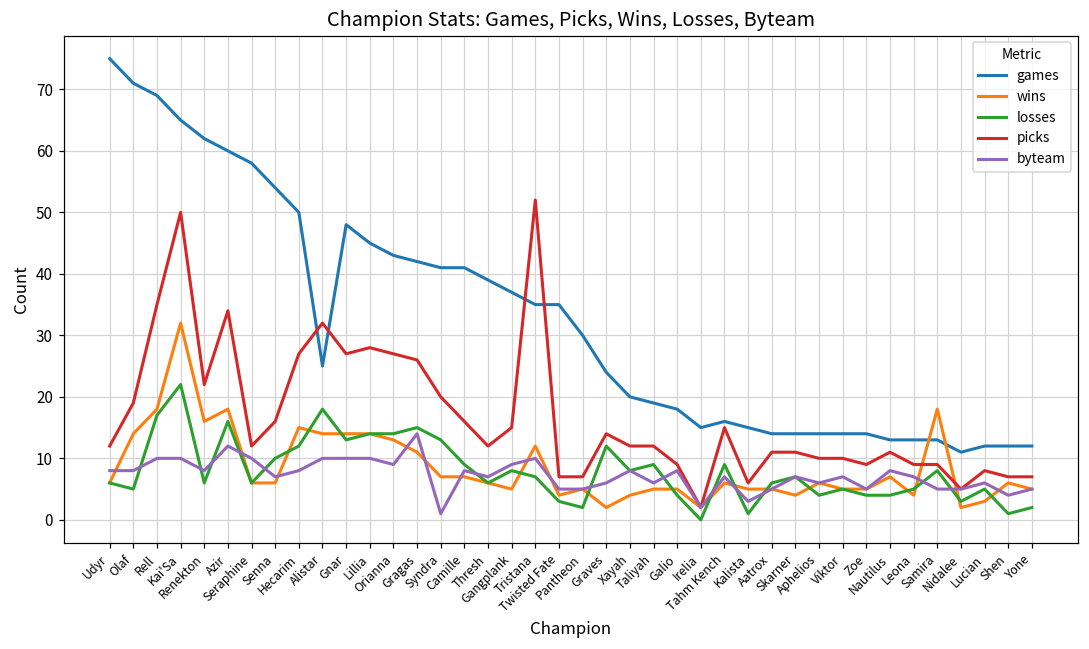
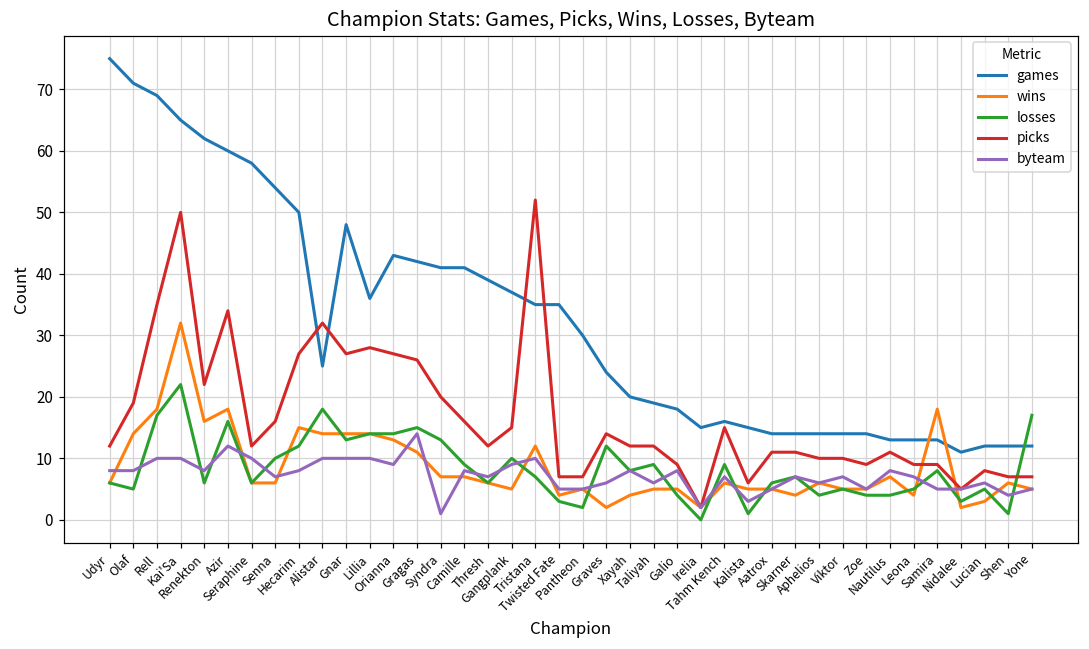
  {
    "games": {
      "Udyr": 75,
      "Olaf": 71,
      "Rell": 69,
      "Kai'Sa": 65,
      "Renekton": 62,
      "Azir": 60,
      "Seraphine": 58,
      "Senna": 54,
      "Hecarim": 50,
      "Alistar": 25,
      "Gnar": 48,
-     "Lillia": 45,
+     "Lillia": 36,
      "Orianna": 43,
      "Gragas": 42,
      "Syndra": 41,
      "Camille": 41,
      "Thresh": 39,
      "Gangplank": 37,
      "Tristana": 35,
      "Twisted Fate": 35,
      "Pantheon": 30,
      "Graves": 24,
      "Xayah": 20,
      "Taliyah": 19,
      "Galio": 18,
      "Irelia": 15,
      "Tahm Kench": 16,
      "Kalista": 15,
      "Aatrox": 14,
      "Skarner": 14,
      "Aphelios": 14,
      "Viktor": 14,
      "Zoe": 14,
      "Nautilus": 13,
      "Leona": 13,
      "Samira": 13,
      "Nidalee": 11,
      "Lucian": 12,
      "Shen": 12,
      "Yone": 12
    },
    "wins": {
      "Olaf": 14,
      "Rell": 18,
      "Kai'Sa": 32,
      "Renekton": 16,
      "Azir": 18,
      "Senna": 6,
      "Hecarim": 15,
      "Alistar": 14,
      "Gnar": 14,
      "Orianna": 13,
      "Gragas": 11,
      "Syndra": 7,
      "Camille": 7,
      "Gangplank": 5,
      "Tristana": 12,
      "Twisted Fate": 4,
      "Graves": 2,
      "Xayah": 4,
      "Taliyah": 5,
      "Galio": 5,
      "Tahm Kench": 6,
      "Kalista": 5,
      "Skarner": 4,
      "Nautilus": 7,
      "Leona": 4,
      "Samira": 18,
      "Nidalee": 2,
      "Lucian": 3,
      "Shen": 6
    },
    "losses": {
      "Olaf": 5,
      "Rell": 17,
      "Kai'Sa": 22,
      "Renekton": 6,
      "Azir": 16,
      "Senna": 10,
      "Hecarim": 12,
      "Alistar": 18,
      "Gnar": 13,
      "Orianna": 14,
      "Gragas": 15,
      "Syndra": 13,
      "Camille": 9,
-     "Gangplank": 8,
+     "Gangplank": 10,
      "Tristana": 7,
      "Twisted Fate": 3,
      "Pantheon": 2,
      "Graves": 12,
      "Taliyah": 9,
      "Galio": 4,
      "Irelia": 0,
      "Tahm Kench": 9,
      "Kalista": 1,
      "Aatrox": 6,
      "Aphelios": 4,
      "Zoe": 4,
      "Nautilus": 4,
      "Leona": 5,
      "Samira": 8,
      "Nidalee": 3,
      "Lucian": 5,
      "Shen": 1,
-     "Yone": 2
+     "Yone": 17
    },
    "picks": {
      "Udyr": 12,
      "Olaf": 19,
      "Rell": 35,
      "Kai'Sa": 50,
      "Renekton": 22,
      "Azir": 34,
      "Seraphine": 12,
      "Senna": 16,
      "Hecarim": 27,
      "Alistar": 32,
      "Gnar": 27,
      "Lillia": 28,
      "Orianna": 27,
      "Gragas": 26,
      "Syndra": 20,
      "Camille": 16,
      "Thresh": 12,
      "Gangplank": 15,
      "Tristana": 52,
      "Twisted Fate": 7,
      "Pantheon": 7,
      "Graves": 14,
      "Xayah": 12,
      "Taliyah": 12,
      "Galio": 9,
      "Tahm Kench": 15,
      "Kalista": 6,
      "Aatrox": 11,
      "Skarner": 11,
      "Aphelios": 10,
      "Viktor": 10,
      "Zoe": 9,
      "Nautilus": 11,
      "Leona": 9,
      "Samira": 9,
      "Lucian": 8,
      "Shen": 7,
      "Yone": 7
    },
    "byteam": {
      "Udyr": 8,
      "Olaf": 8,
      "Rell": 10,
      "Kai'Sa": 10,
      "Renekton": 8,
      "Azir": 12,
      "Seraphine": 10,
      "Senna": 7,
      "Hecarim": 8,
      "Alistar": 10,
      "Gnar": 10,
      "Lillia": 10,
      "Orianna": 9,
      "Gragas": 14,
      "Syndra": 1,
      "Camille": 8,
      "Thresh": 7,
      "Gangplank": 9,
      "Tristana": 10,
      "Twisted Fate": 5,
      "Graves": 6,
      "Taliyah": 6,
      "Galio": 8,
      "Tahm Kench": 7,
      "Kalista": 3,
      "Viktor": 7,
      "Nautilus": 8,
      "Leona": 7,
      "Samira": 5,
      "Lucian": 6,
      "Shen": 4
    }
  }
